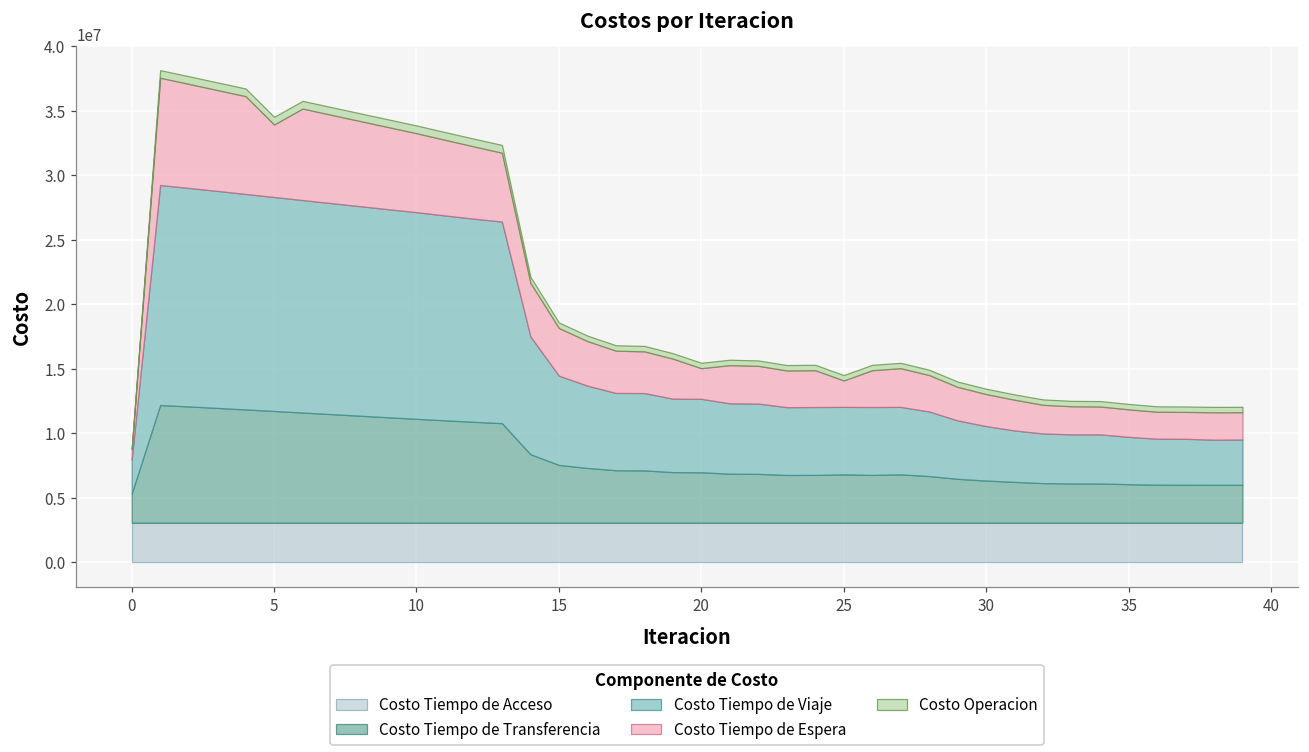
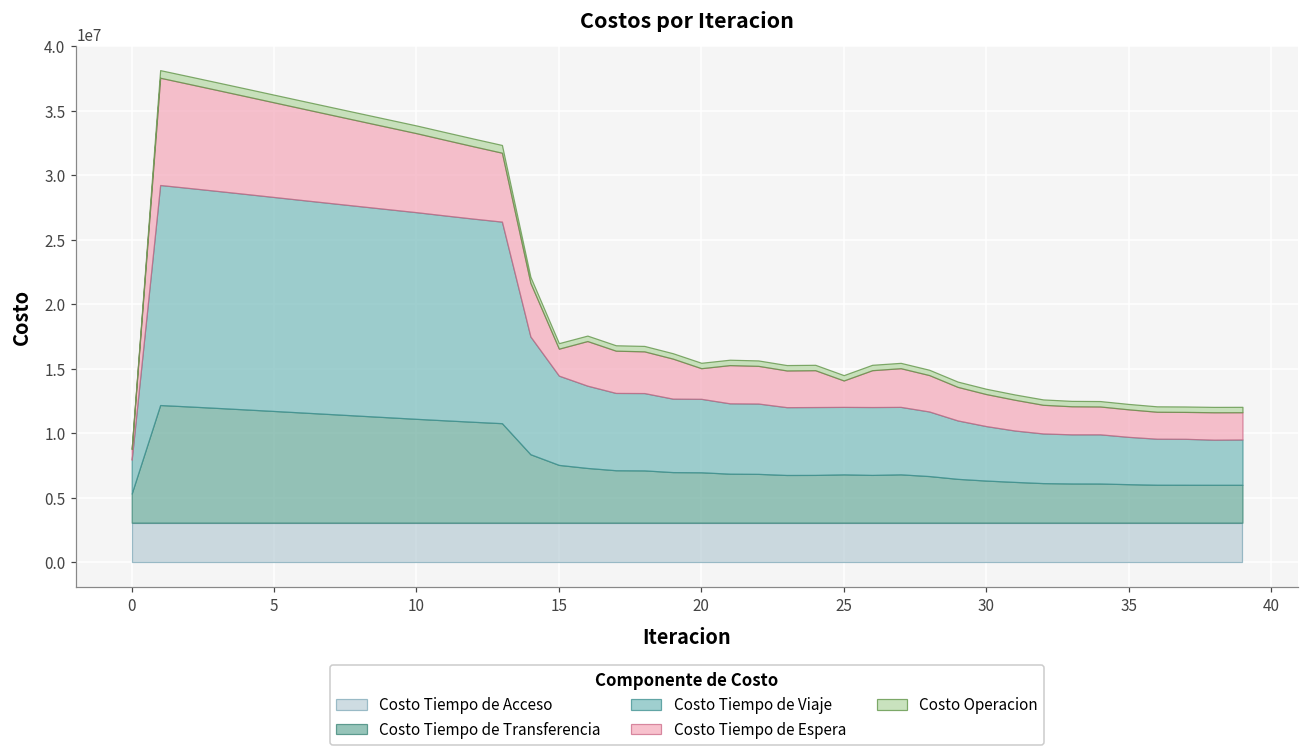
  {
    "Costo Tiempo de Espera": {
-     "5": 5600000,
+     "5": 7300000,
      "10": 6100000,
-     "15": 3700000,
+     "15": 2100000,
      "20": 2400000,
      "25": 2000000,
      "30": 2500000,
      "35": 2100000
    }
  }
